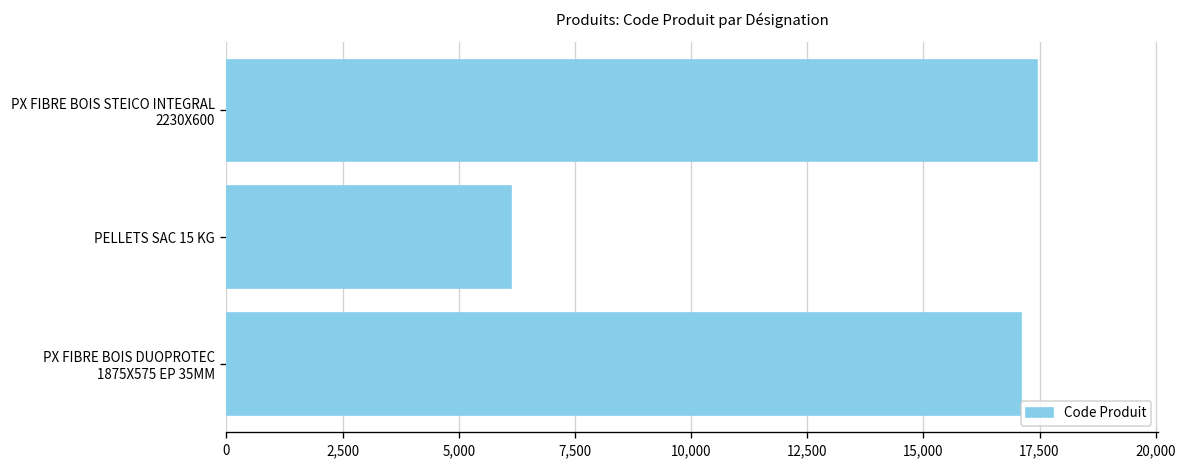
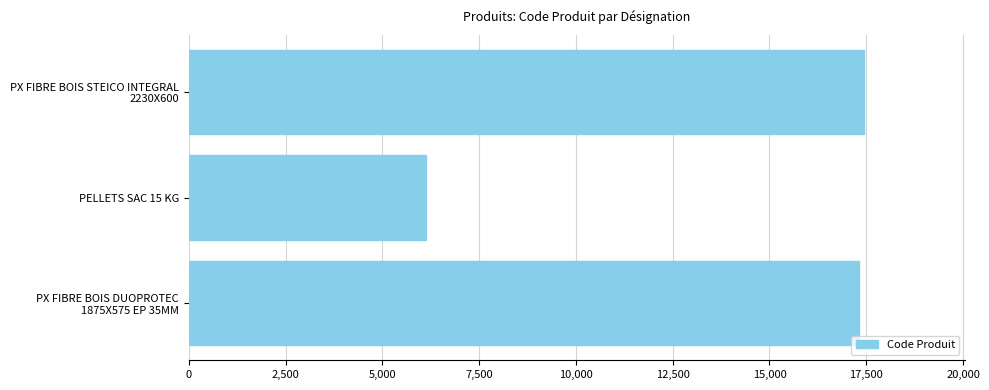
  {
    "PX FIBRE BOIS STEICO INTEGRAL 2230X600": "17,400",
    "PELLETS SAC 15 KG": "6,100",
-   "PX FIBRE BOIS DUOPROTEC 1875X575 EP 35MM": "17,100"
+   "PX FIBRE BOIS DUOPROTEC 1875X575 EP 35MM": "17,300"
  }
